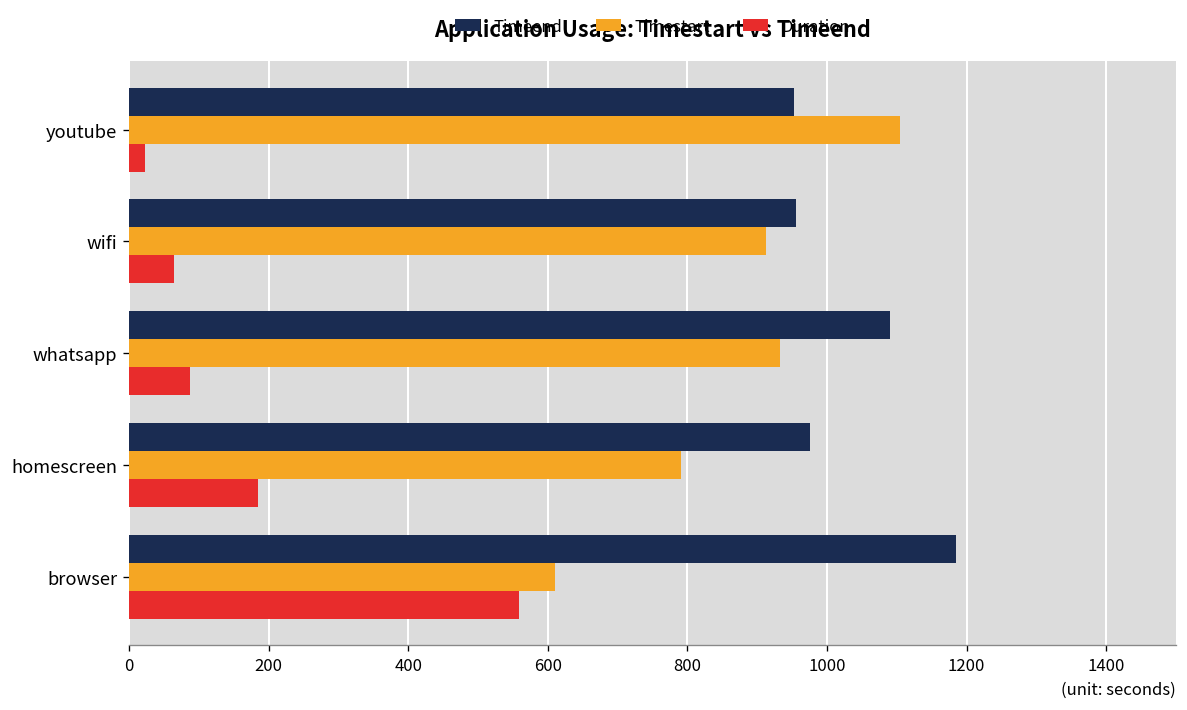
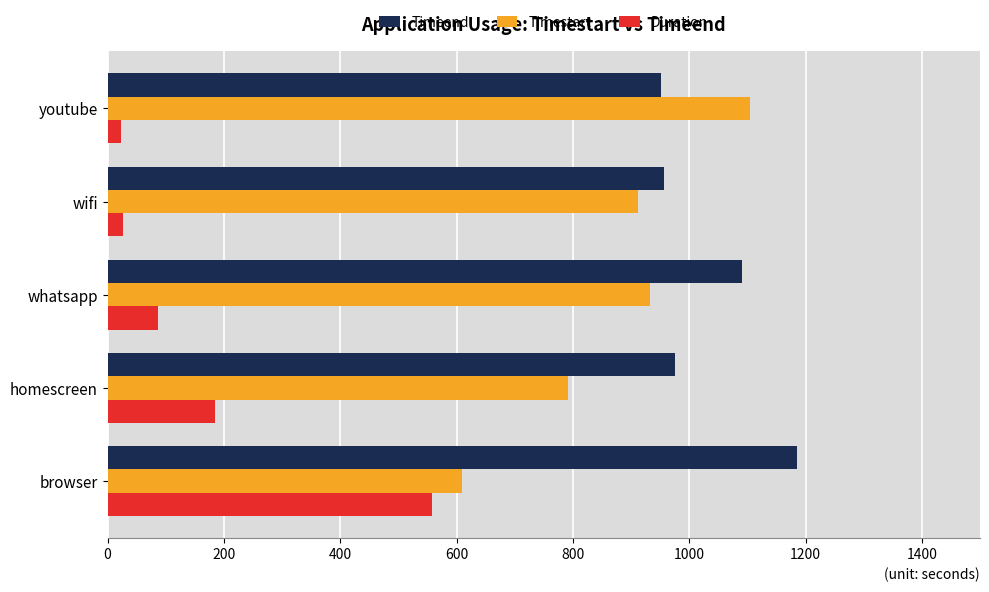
  {
    "Timeend": {
      "youtube": 950,
      "wifi": 960,
      "whatsapp": 1090,
      "homescreen": 980,
      "browser": 1190
    },
    "Timestart": {
      "youtube": 1100,
      "wifi": 910,
      "whatsapp": 930,
      "homescreen": 790,
      "browser": 610
    },
    "Duration": {
      "youtube": 20,
-     "wifi": 60,
+     "wifi": 30,
      "whatsapp": 90,
      "homescreen": 190,
      "browser": 560
    }
  }
